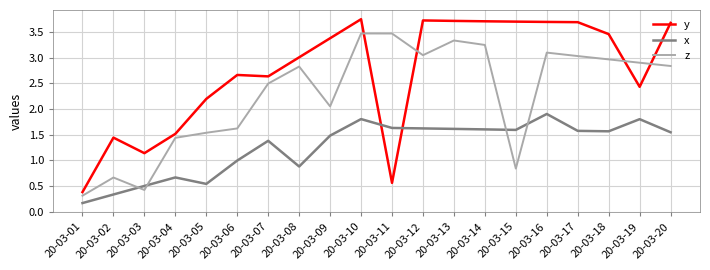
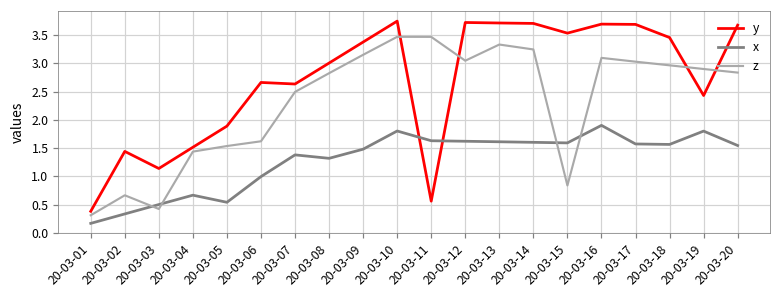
  {
    "y": {
      "20-03-01": 0.4,
      "20-03-02": 1.4,
      "20-03-03": 1.1,
      "20-03-04": 1.5,
-     "20-03-05": 2.2,
+     "20-03-05": 1.9,
      "20-03-06": 2.7,
      "20-03-07": 2.6,
      "20-03-08": 3.0,
      "20-03-09": 3.4,
      "20-03-10": 3.7,
      "20-03-11": 0.6,
      "20-03-12": 3.7,
      "20-03-13": 3.7,
      "20-03-14": 3.7,
-     "20-03-15": 3.7,
+     "20-03-15": 3.5,
      "20-03-16": 3.7,
      "20-03-17": 3.7,
      "20-03-18": 3.5,
      "20-03-19": 2.4,
      "20-03-20": 3.7
    },
    "x": {
      "20-03-01": 0.2,
      "20-03-02": 0.3,
      "20-03-03": 0.5,
      "20-03-04": 0.7,
      "20-03-05": 0.5,
      "20-03-06": 1.0,
      "20-03-07": 1.4,
-     "20-03-08": 0.9,
+     "20-03-08": 1.3,
      "20-03-09": 1.5,
      "20-03-10": 1.8,
      "20-03-11": 1.6,
      "20-03-12": 1.6,
      "20-03-13": 1.6,
      "20-03-14": 1.6,
      "20-03-15": 1.6,
      "20-03-16": 1.9,
      "20-03-17": 1.6,
      "20-03-18": 1.6,
      "20-03-19": 1.8,
      "20-03-20": 1.5
    },
    "z": {
      "20-03-01": 0.3,
      "20-03-02": 0.7,
      "20-03-03": 0.4,
      "20-03-04": 1.4,
      "20-03-05": 1.5,
      "20-03-06": 1.6,
      "20-03-07": 2.5,
      "20-03-08": 2.8,
-     "20-03-09": 2.1,
+     "20-03-09": 3.1,
      "20-03-10": 3.5,
      "20-03-11": 3.5,
      "20-03-12": 3.0,
      "20-03-13": 3.3,
      "20-03-14": 3.2,
      "20-03-15": 0.8,
      "20-03-16": 3.1,
      "20-03-17": 3.0,
      "20-03-18": 3.0,
      "20-03-19": 2.9,
      "20-03-20": 2.8
    }
  }
